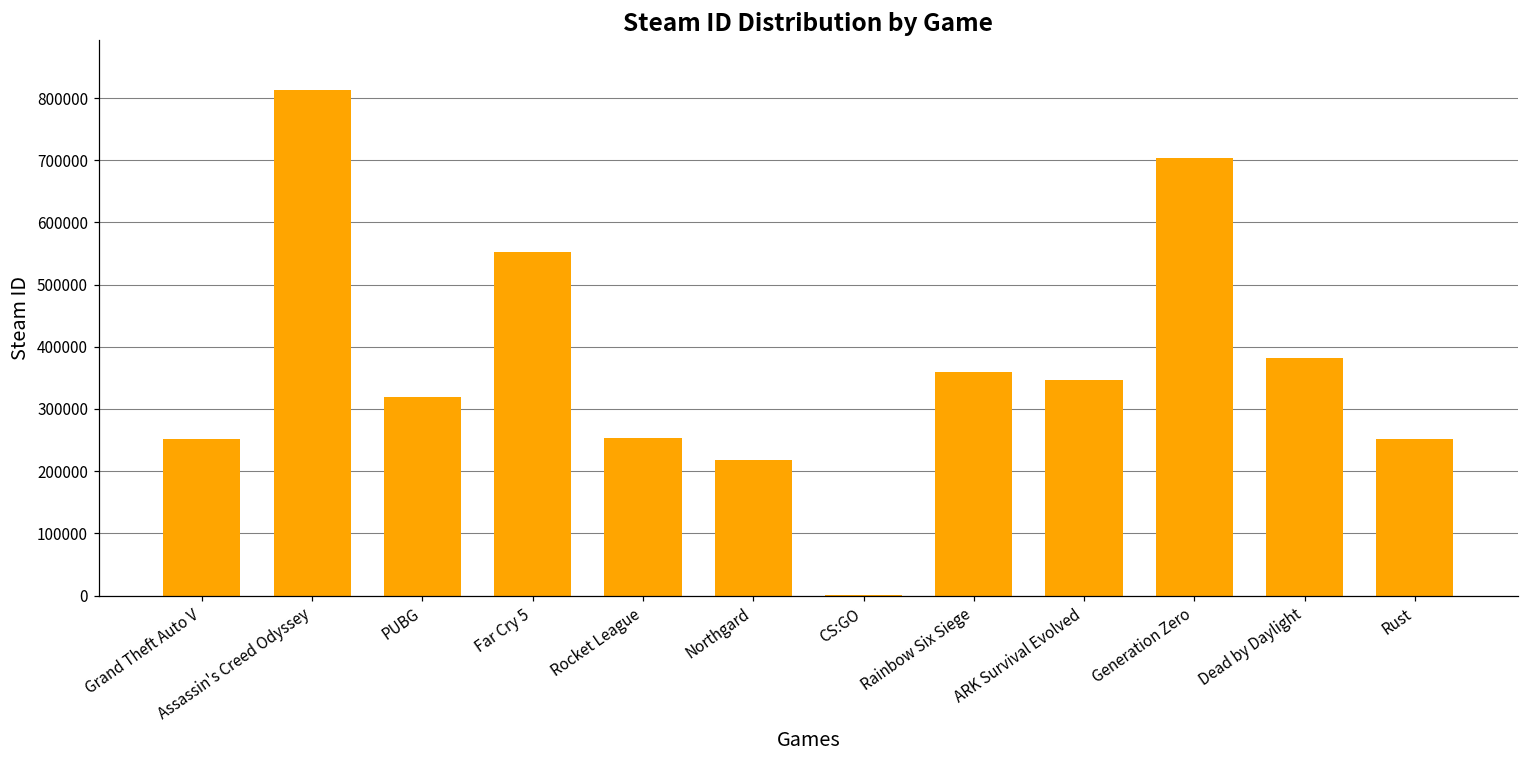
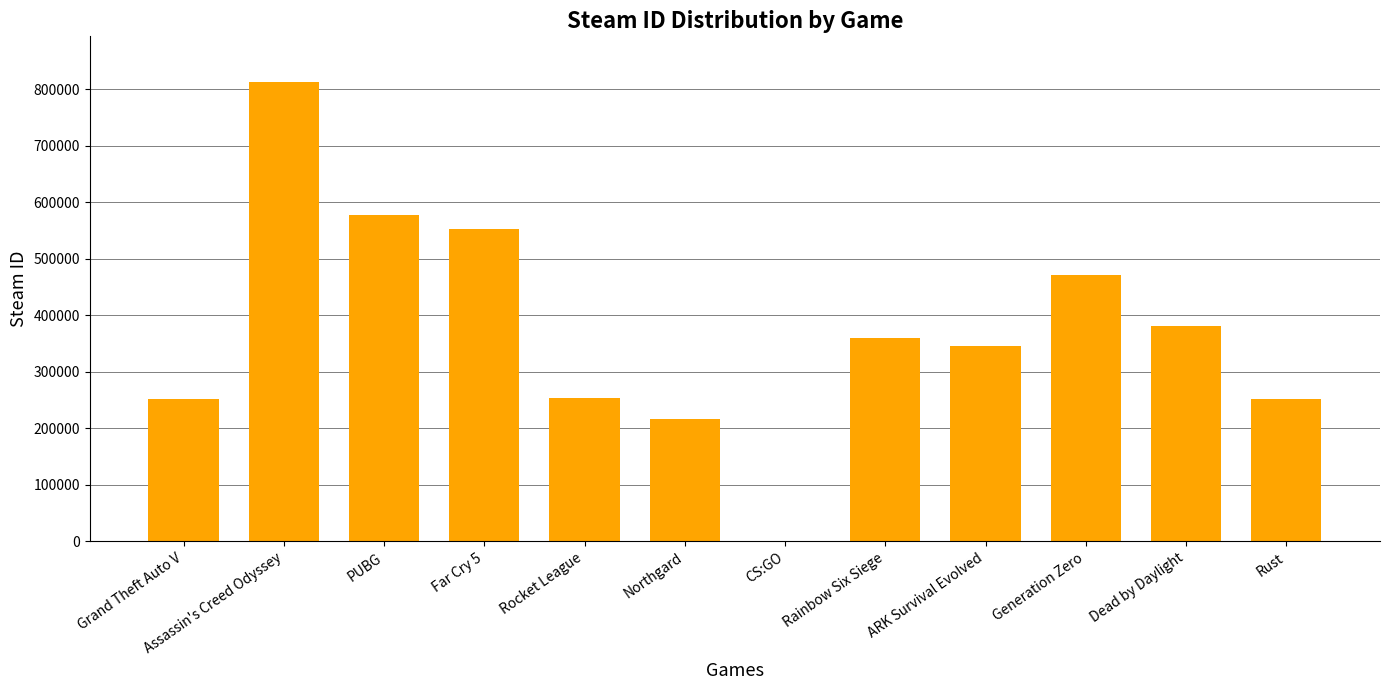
  {
    "Grand Theft Auto V": 250000,
    "Assassin's Creed Odyssey": 810000,
-   "PUBG": 320000,
+   "PUBG": 580000,
    "Far Cry 5": 550000,
    "Rocket League": 250000,
    "Northgard": 220000,
    "Rainbow Six Siege": 360000,
    "ARK Survival Evolved": 350000,
-   "Generation Zero": 700000,
+   "Generation Zero": 470000,
    "Dead by Daylight": 380000,
    "Rust": 250000
  }
